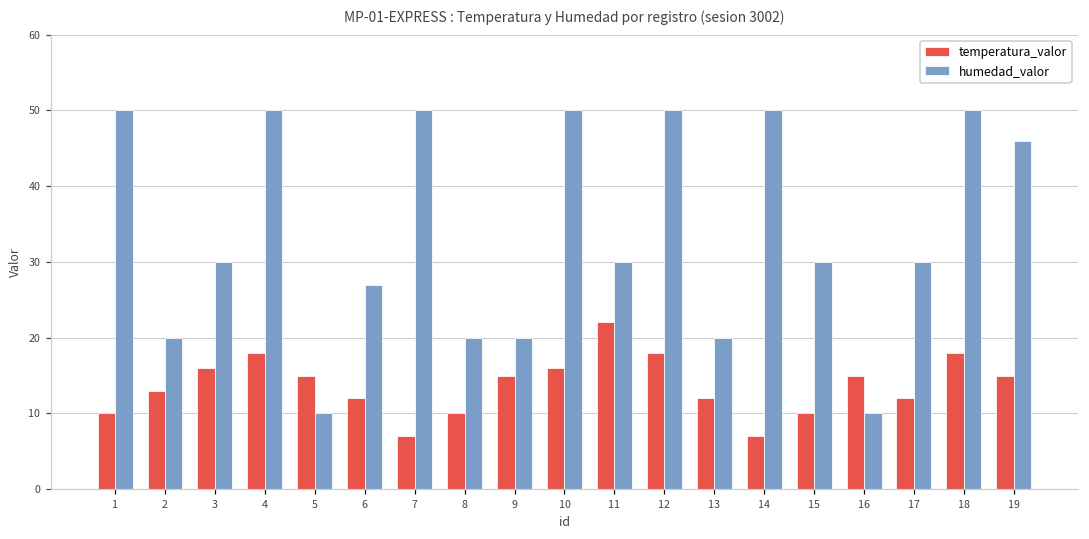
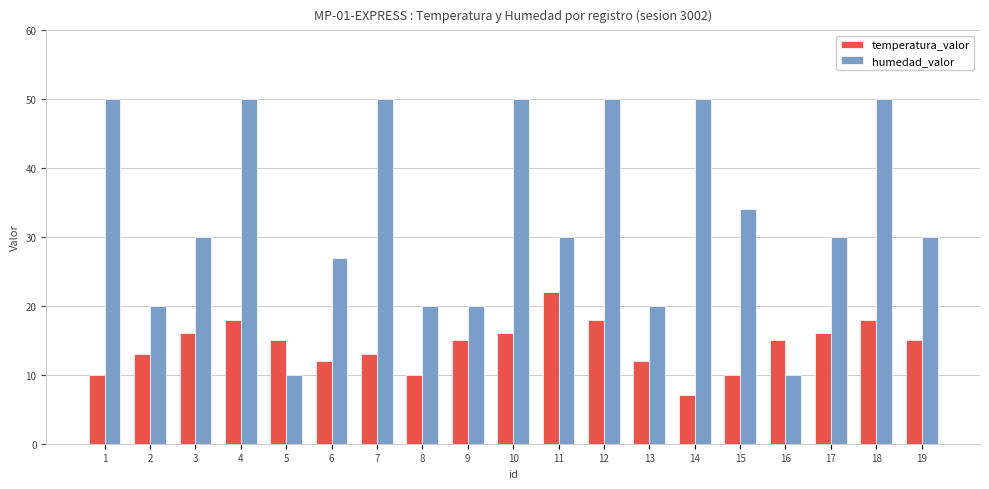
  {
    "temperatura_valor": {
      "1": 10,
      "2": 13,
      "3": 16,
      "4": 18,
      "5": 15,
      "6": 12,
-     "7": 7,
+     "7": 13,
      "8": 10,
      "9": 15,
      "10": 16,
      "11": 22,
      "12": 18,
      "13": 12,
      "14": 7,
      "15": 10,
      "16": 15,
-     "17": 12,
+     "17": 16,
      "18": 18,
      "19": 15
    },
    "humedad_valor": {
      "1": 50,
      "2": 20,
      "3": 30,
      "4": 50,
      "5": 10,
      "6": 27,
      "7": 50,
      "8": 20,
      "9": 20,
      "10": 50,
      "11": 30,
      "12": 50,
      "13": 20,
      "14": 50,
-     "15": 30,
+     "15": 34,
      "16": 10,
      "17": 30,
      "18": 50,
-     "19": 46
+     "19": 30
    }
  }
